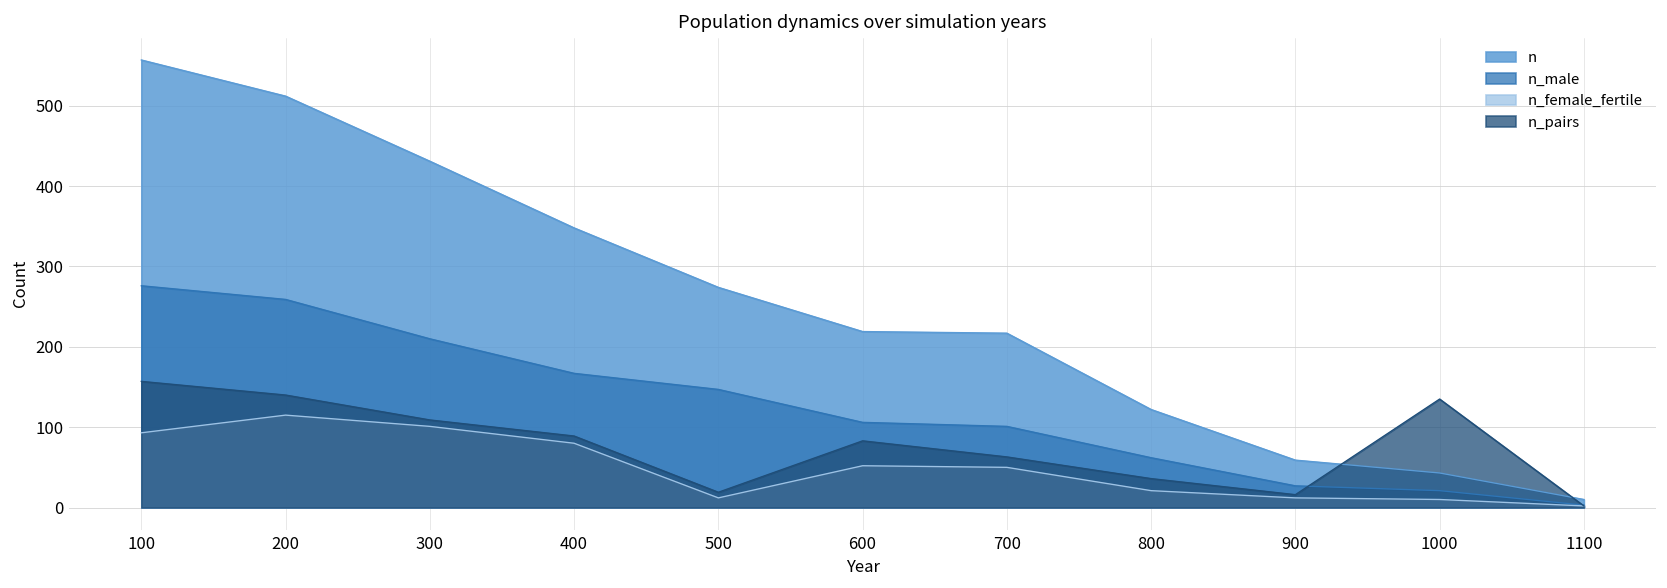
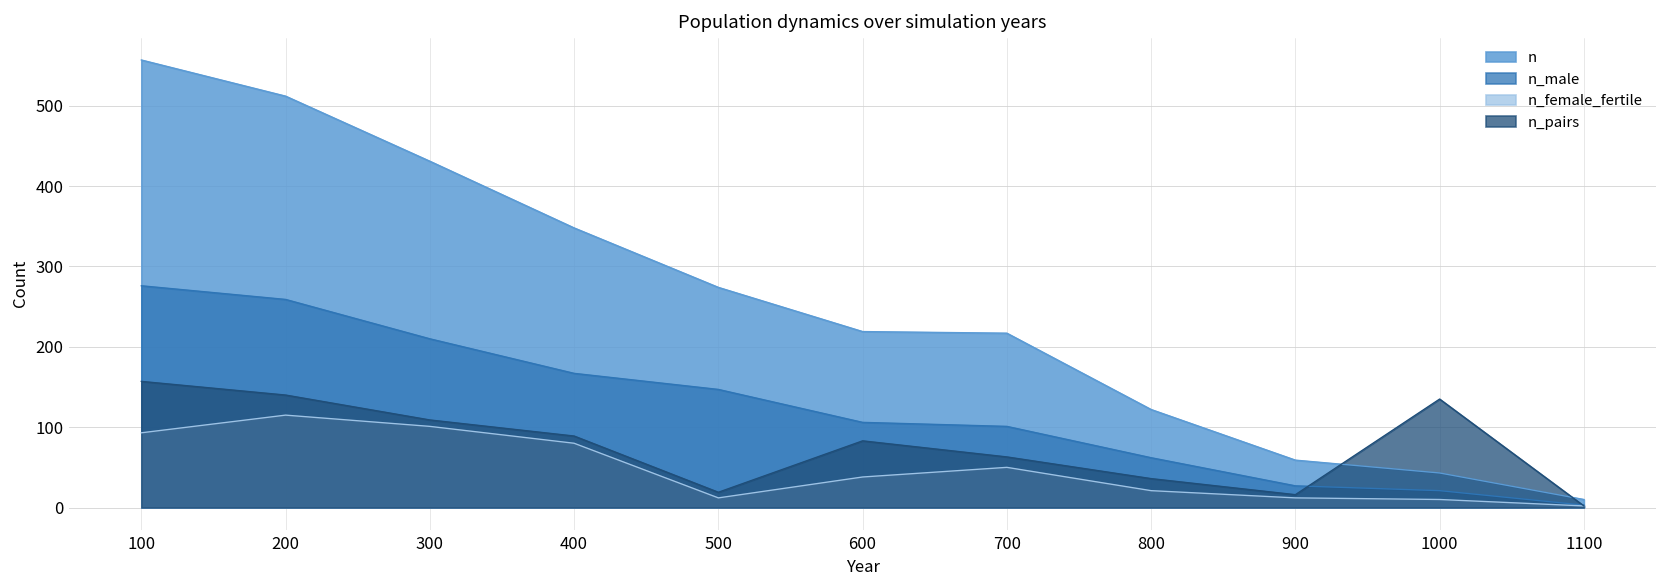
  {
    "n_female_fertile": {
      "100": 90,
      "200": 120,
      "300": 100,
      "400": 80,
      "500": 10,
-     "600": 50,
+     "600": 40,
      "700": 50,
      "800": 20,
      "900": 10,
      "1000": 10
    },
    "n_pairs": {
      "100": 160,
      "200": 140,
      "300": 110,
      "400": 90,
      "500": 20,
      "600": 80,
      "700": 60,
      "800": 40,
      "900": 20,
      "1000": 140
    }
  }
